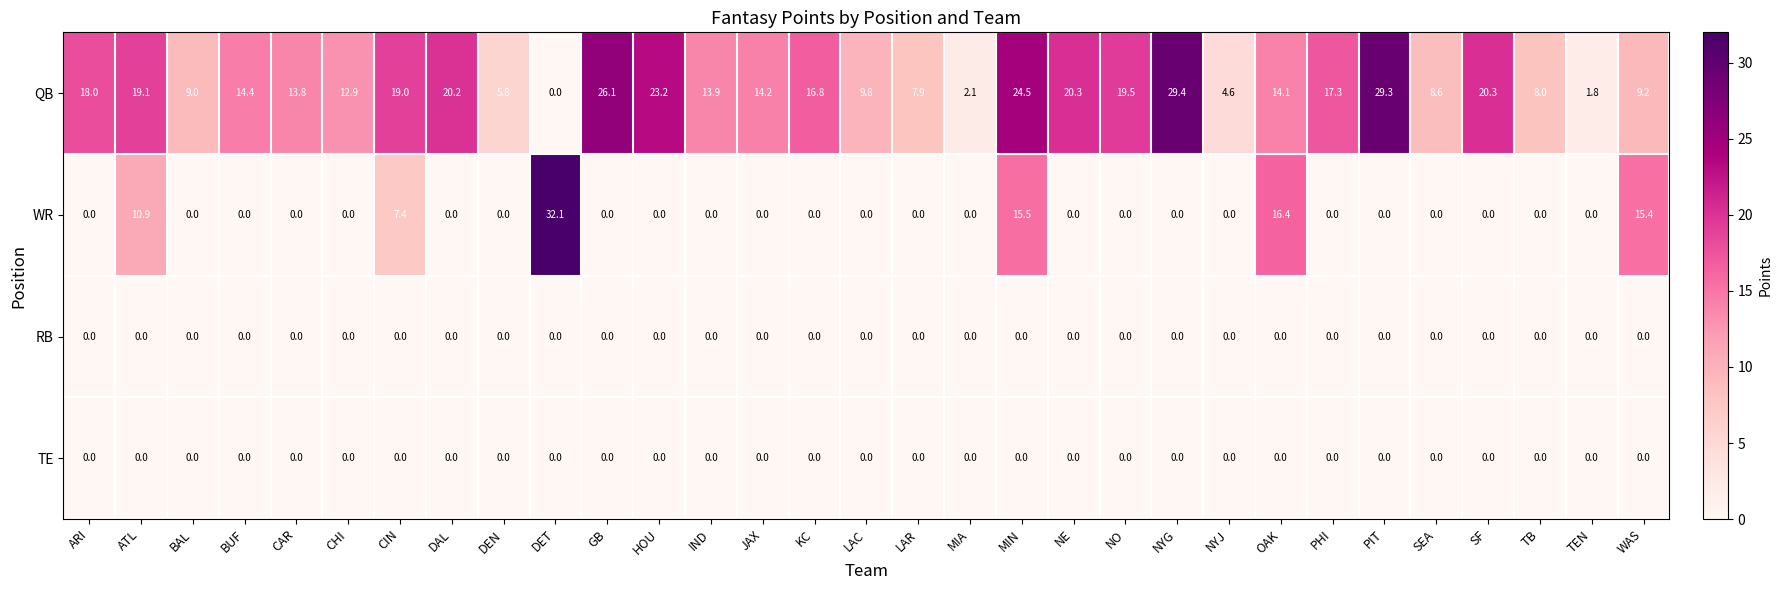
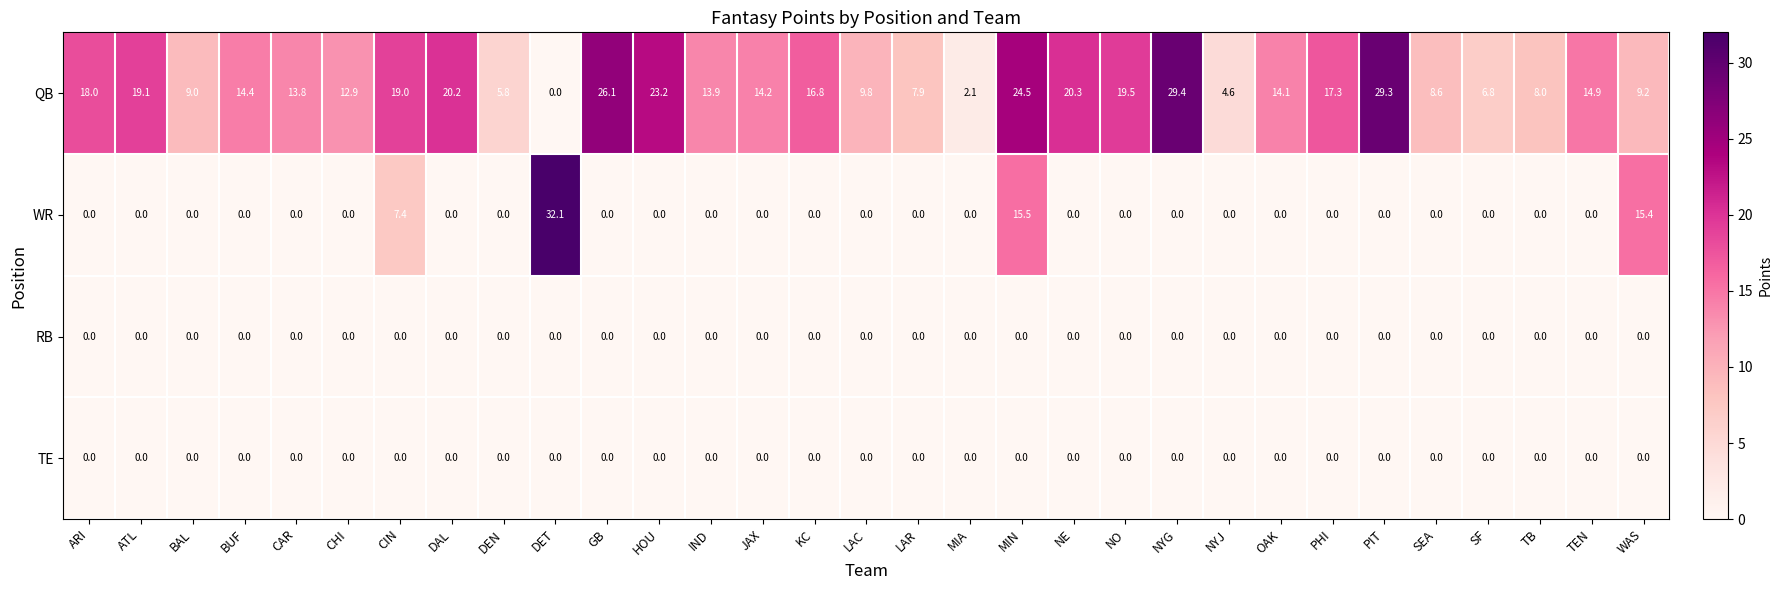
  {
    "QB": {
      "ARI": 18.0,
      "ATL": 19.1,
      "BAL": 9.0,
      "BUF": 14.4,
      "CAR": 13.8,
      "CHI": 12.9,
      "CIN": 19.0,
      "DAL": 20.2,
      "DET": 0.0,
      "GB": 26.1,
      "HOU": 23.2,
      "IND": 13.9,
      "JAX": 14.2,
      "KC": 16.8,
      "LAC": 9.8,
      "LAR": 7.9,
      "MIA": 2.1,
      "MIN": 24.5,
      "NE": 20.3,
      "NO": 19.5,
      "NYG": 29.4,
      "NYJ": 4.6,
      "OAK": 14.1,
      "PHI": 17.3,
      "PIT": 29.3,
      "SEA": 8.6,
-     "SF": 20.3,
+     "SF": 6.8,
      "TB": 8.0,
-     "TEN": 1.8,
+     "TEN": 14.9,
      "WAS": 9.2
    },
    "WR": {
      "ARI": 0.0,
-     "ATL": 10.9,
+     "ATL": 0.0,
      "BAL": 0.0,
      "BUF": 0.0,
      "CAR": 0.0,
      "CHI": 0.0,
      "CIN": 7.4,
      "DAL": 0.0,
      "DEN": 0.0,
      "DET": 32.1,
      "GB": 0.0,
      "HOU": 0.0,
      "IND": 0.0,
      "JAX": 0.0,
      "KC": 0.0,
      "LAC": 0.0,
      "LAR": 0.0,
      "MIA": 0.0,
      "MIN": 15.5,
      "NE": 0.0,
      "NO": 0.0,
      "NYG": 0.0,
      "NYJ": 0.0,
-     "OAK": 16.4,
+     "OAK": 0.0,
      "PHI": 0.0,
      "PIT": 0.0,
      "SEA": 0.0,
      "SF": 0.0,
      "TB": 0.0,
      "TEN": 0.0,
      "WAS": 15.4
    },
    "RB": {
      "ARI": 0.0,
      "ATL": 0.0,
      "BAL": 0.0,
      "BUF": 0.0,
      "CAR": 0.0,
      "CHI": 0.0,
      "CIN": 0.0,
      "DAL": 0.0,
      "DEN": 0.0,
      "DET": 0.0,
      "GB": 0.0,
      "HOU": 0.0,
      "IND": 0.0,
      "JAX": 0.0,
      "KC": 0.0,
      "LAC": 0.0,
      "LAR": 0.0,
      "MIA": 0.0,
      "MIN": 0.0,
      "NE": 0.0,
      "NO": 0.0,
      "NYG": 0.0,
      "NYJ": 0.0,
      "OAK": 0.0,
      "PHI": 0.0,
      "PIT": 0.0,
      "SEA": 0.0,
      "SF": 0.0,
      "TB": 0.0,
      "TEN": 0.0,
      "WAS": 0.0
    },
    "TE": {
      "ARI": 0.0,
      "ATL": 0.0,
      "BAL": 0.0,
      "BUF": 0.0,
      "CAR": 0.0,
      "CHI": 0.0,
      "CIN": 0.0,
      "DAL": 0.0,
      "DEN": 0.0,
      "DET": 0.0,
      "GB": 0.0,
      "HOU": 0.0,
      "IND": 0.0,
      "JAX": 0.0,
      "KC": 0.0,
      "LAC": 0.0,
      "LAR": 0.0,
      "MIA": 0.0,
      "MIN": 0.0,
      "NE": 0.0,
      "NO": 0.0,
      "NYG": 0.0,
      "NYJ": 0.0,
      "OAK": 0.0,
      "PHI": 0.0,
      "PIT": 0.0,
      "SEA": 0.0,
      "SF": 0.0,
      "TB": 0.0,
      "TEN": 0.0,
      "WAS": 0.0
    }
  }
